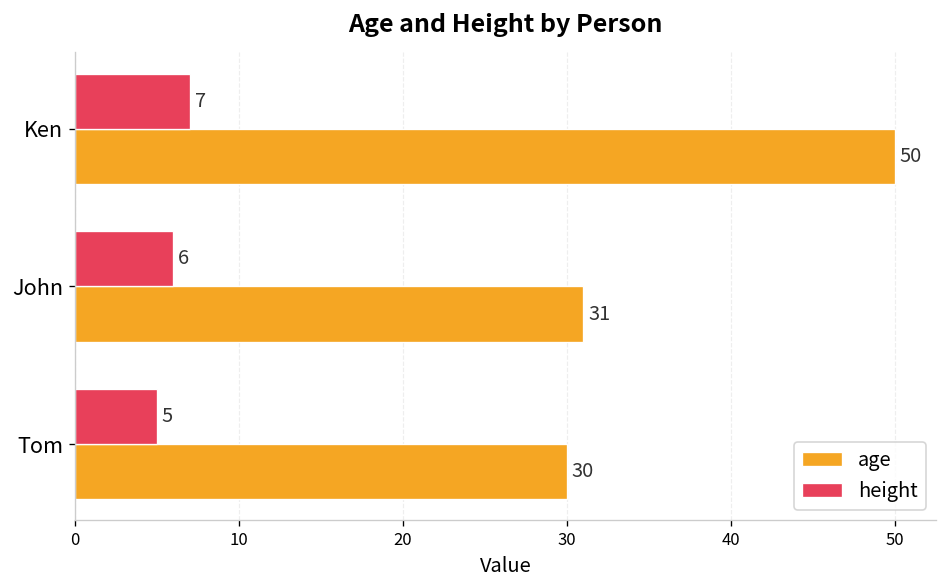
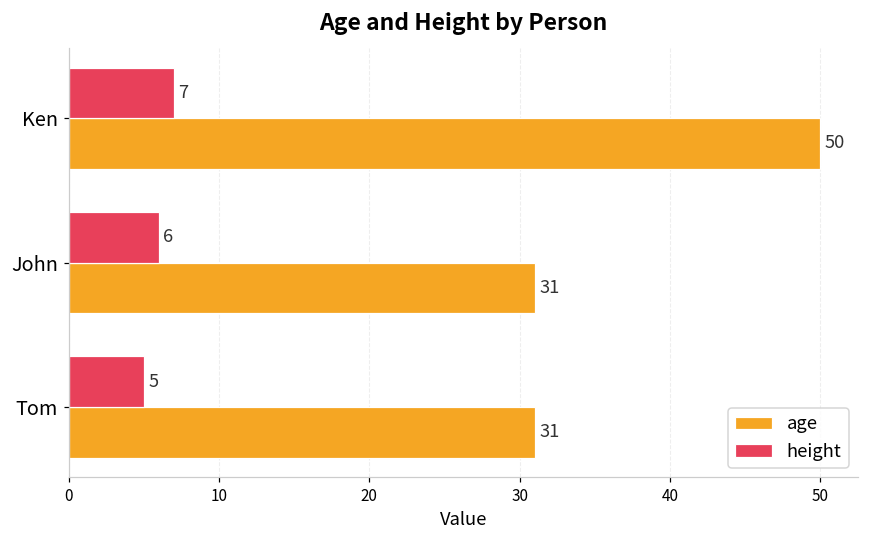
  {
    "age": {
      "Ken": 50,
      "John": 31,
-     "Tom": 30
+     "Tom": 31
    },
    "height": {
      "Ken": 7,
      "John": 6,
      "Tom": 5
    }
  }
